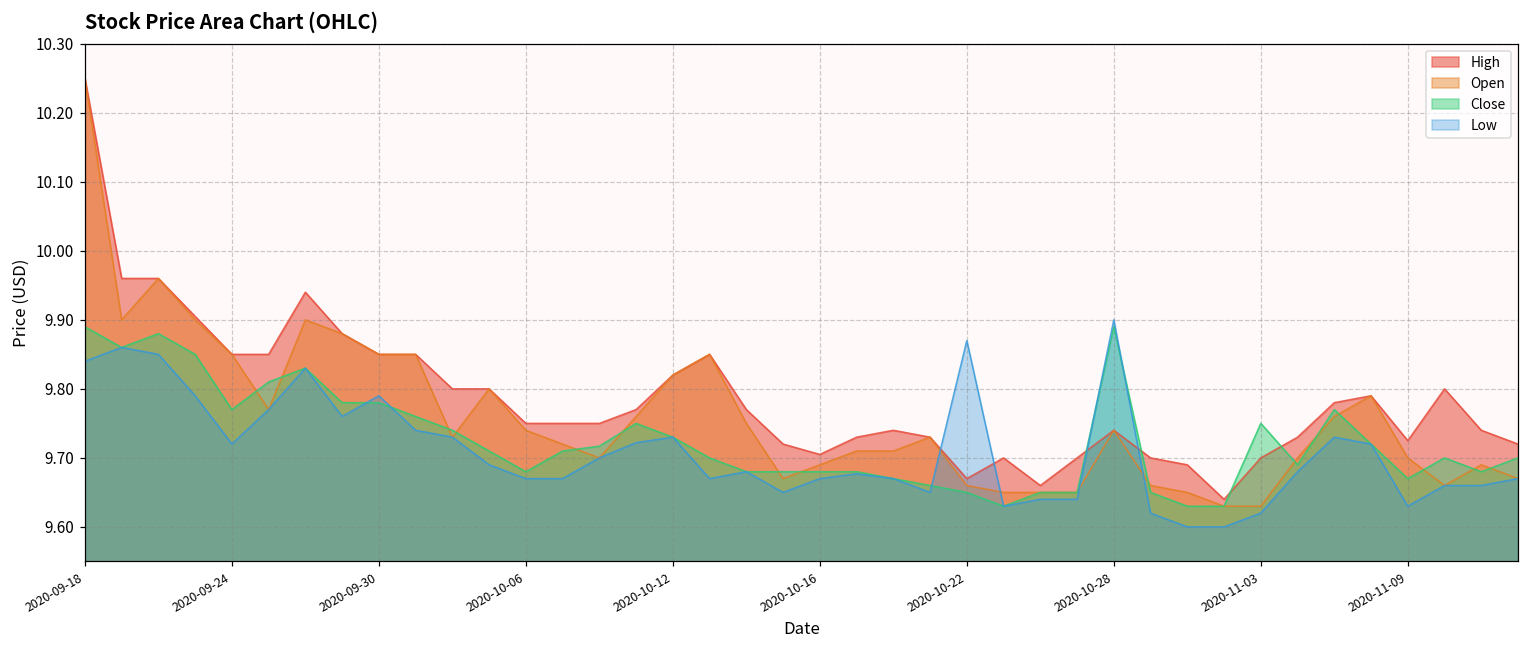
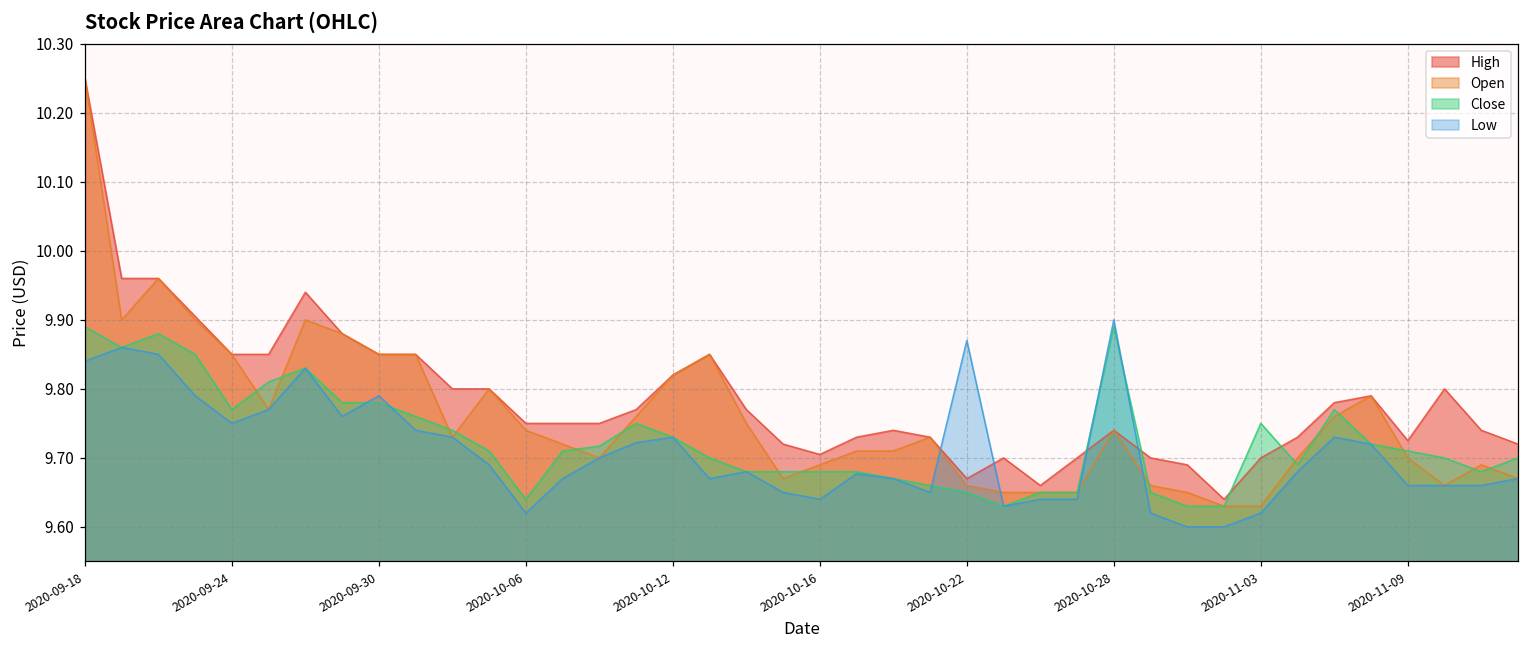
  {
    "Close": {
      "2020-09-18": 9.89,
      "2020-09-24": 9.77,
      "2020-09-30": 9.78,
-     "2020-10-06": 9.68,
+     "2020-10-06": 9.64,
      "2020-10-16": 9.68,
      "2020-10-22": 9.65,
      "2020-10-28": 9.89,
      "2020-11-03": 9.75,
-     "2020-11-09": 9.67
+     "2020-11-09": 9.71
    },
    "Low": {
      "2020-09-18": 9.84,
-     "2020-09-24": 9.72,
+     "2020-09-24": 9.75,
      "2020-09-30": 9.79,
-     "2020-10-06": 9.67,
-     "2020-10-16": 9.67,
+     "2020-10-06": 9.62,
+     "2020-10-16": 9.64,
      "2020-10-22": 9.87,
      "2020-10-28": 9.90,
      "2020-11-03": 9.62,
-     "2020-11-09": 9.63
+     "2020-11-09": 9.66
    }
  }
